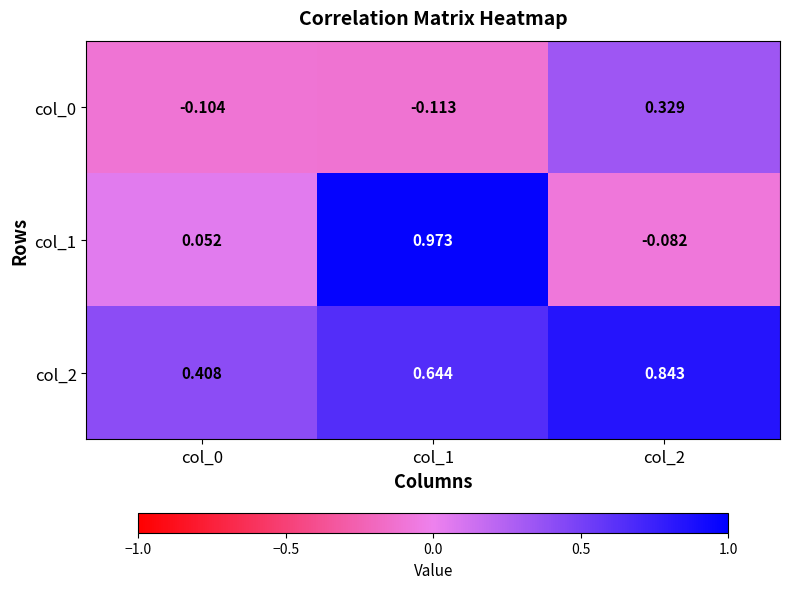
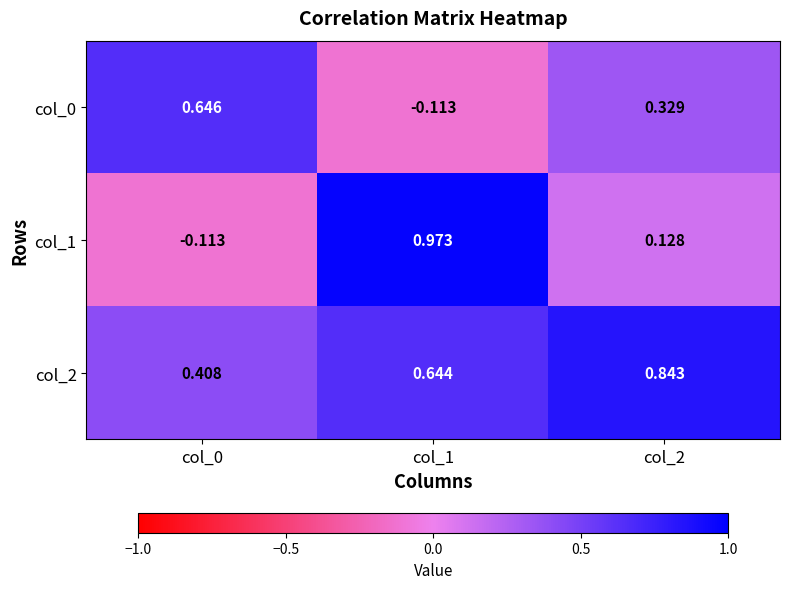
  {
    "col_0": {
-     "col_0": -0.104,
+     "col_0": 0.646,
      "col_1": -0.113,
      "col_2": 0.329
    },
    "col_1": {
-     "col_0": 0.052,
+     "col_0": -0.113,
      "col_1": 0.973,
-     "col_2": -0.082
+     "col_2": 0.128
    },
    "col_2": {
      "col_0": 0.408,
      "col_1": 0.644,
      "col_2": 0.843
    }
  }
